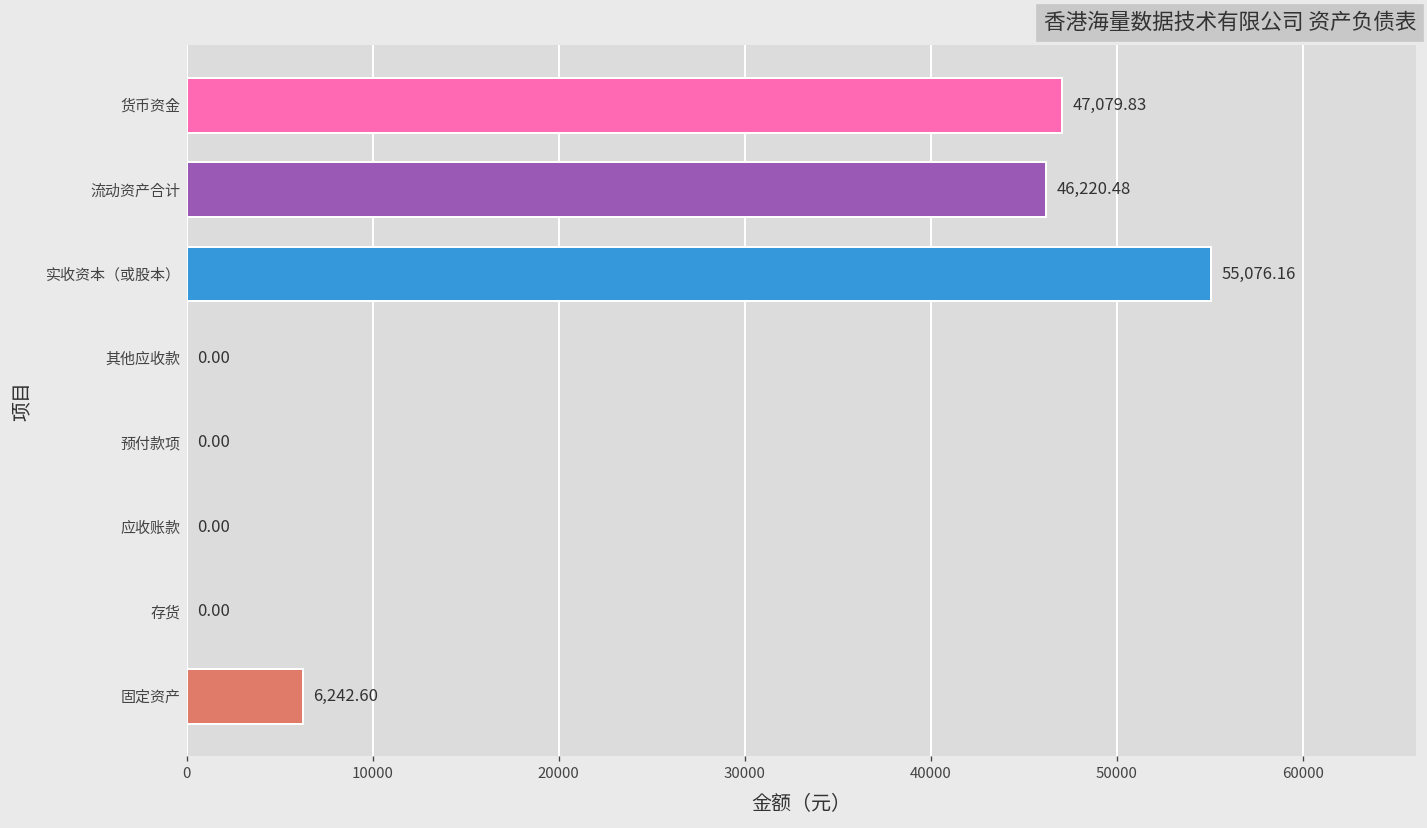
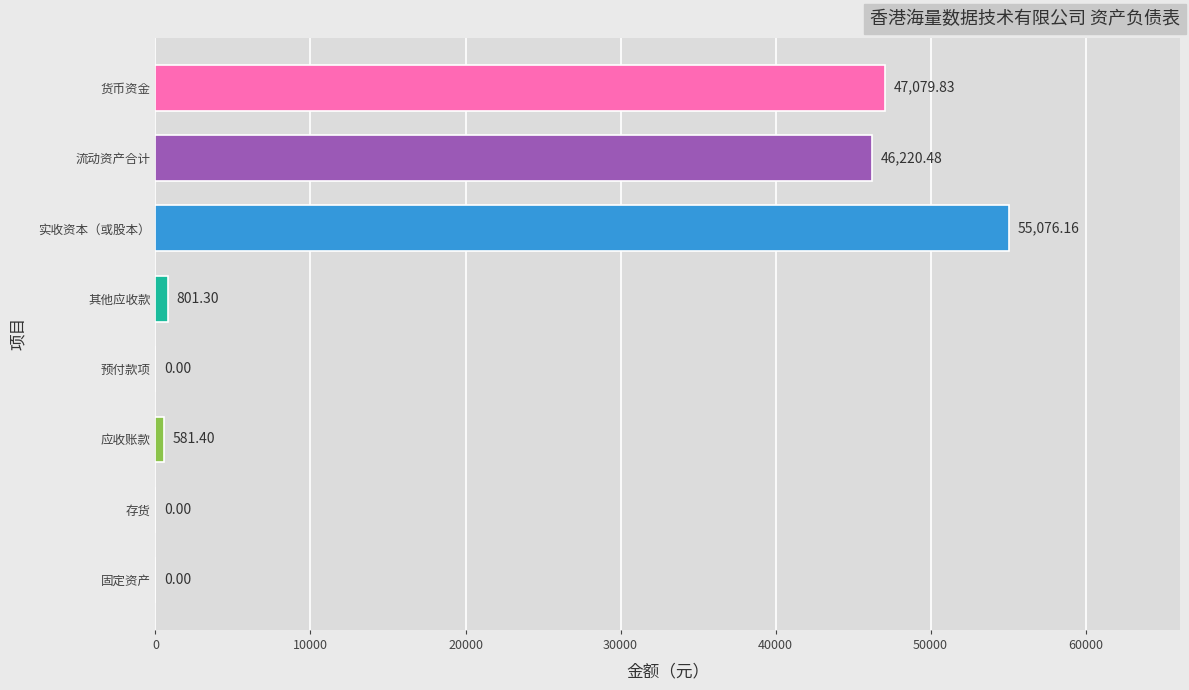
  {
    "货币资金": "47,079.83",
    "流动资产合计": "46,220.48",
    "实收资本（或股本）": "55,076.16",
-   "其他应收款": "0.00",
+   "其他应收款": "801.30",
    "预付款项": "0.00",
-   "应收账款": "0.00",
+   "应收账款": "581.40",
    "存货": "0.00",
-   "固定资产": "6,242.60"
+   "固定资产": "0.00"
  }
